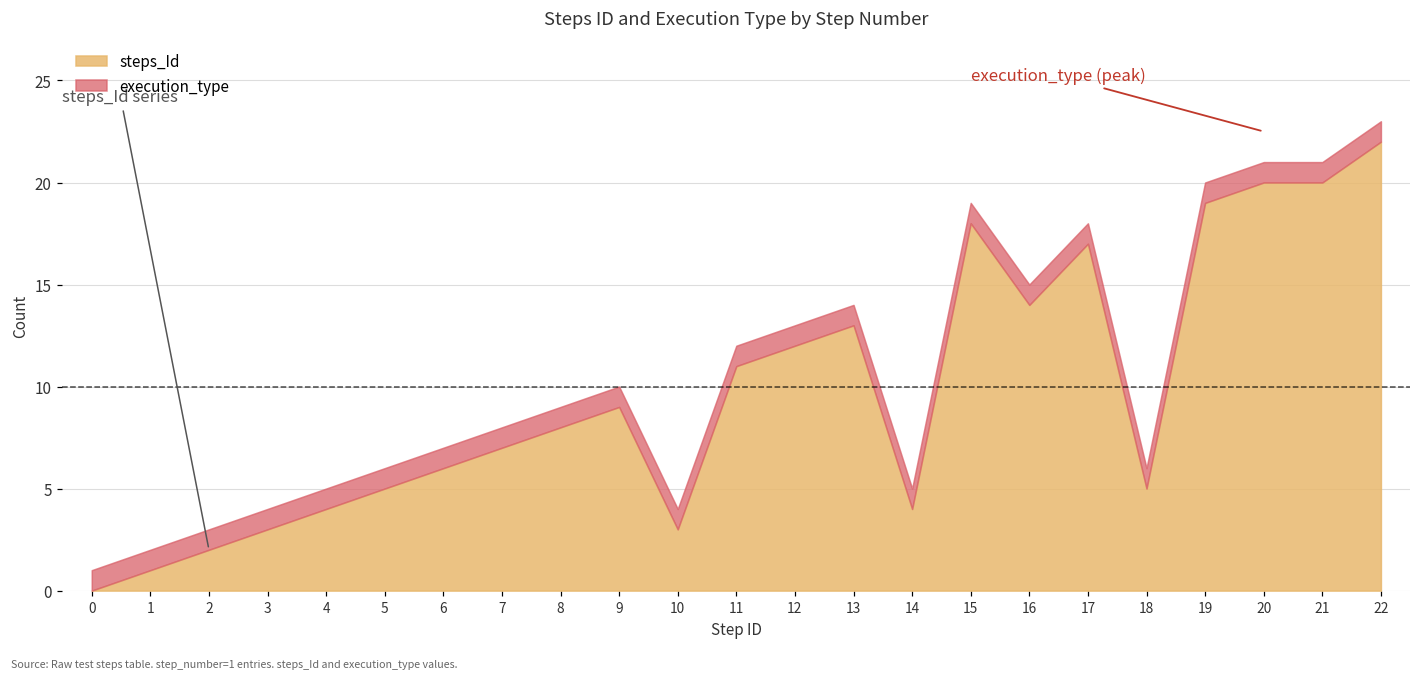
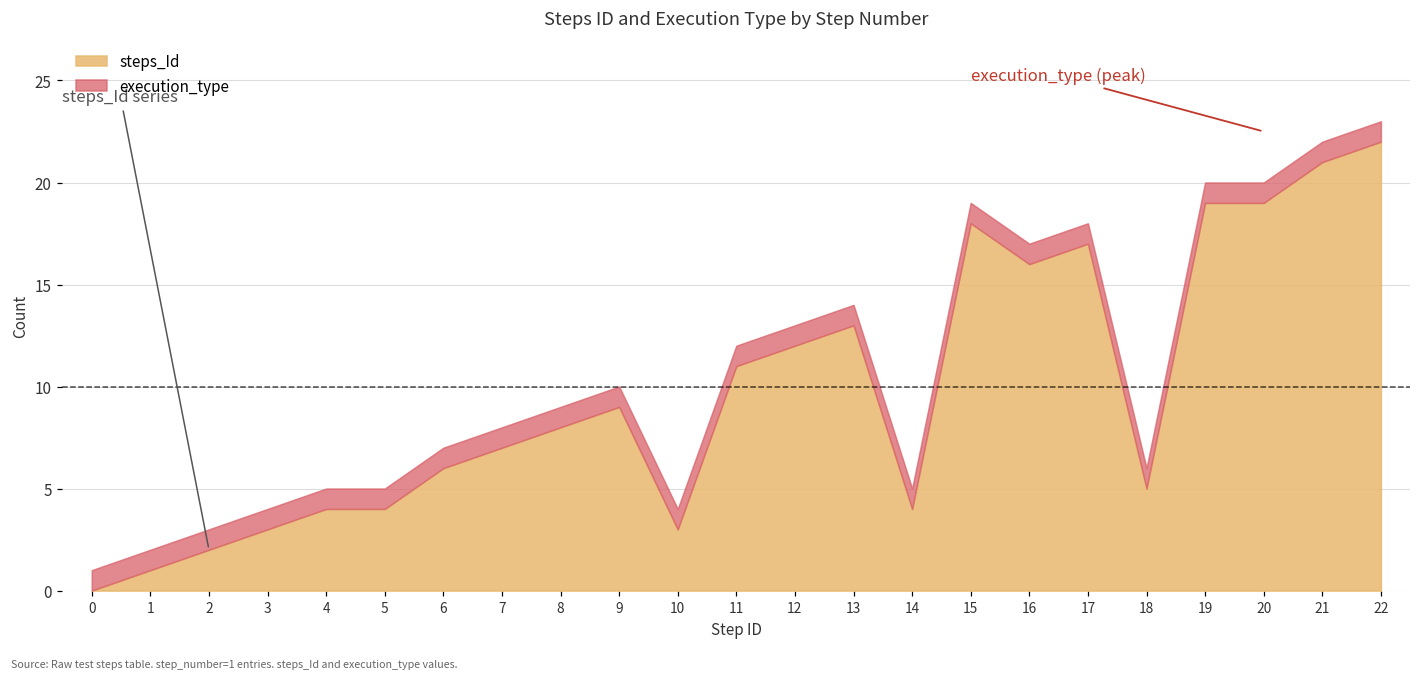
  {
    "steps_Id": {
      "0": 0,
      "1": 1,
      "2": 2,
      "3": 3,
      "4": 4,
-     "5": 5,
+     "5": 4,
      "6": 6,
      "7": 7,
      "8": 8,
      "9": 9,
      "10": 3,
      "11": 11,
      "12": 12,
      "13": 13,
      "14": 4,
      "15": 18,
-     "16": 14,
+     "16": 16,
      "17": 17,
      "18": 5,
      "19": 19,
-     "20": 20,
-     "21": 20,
+     "20": 19,
+     "21": 21,
      "22": 22
    },
    "execution_type": {
      "0": 1,
      "1": 1,
      "2": 1,
      "3": 1,
      "4": 1,
      "5": 1,
      "6": 1,
      "7": 1,
      "8": 1,
      "9": 1,
      "10": 1,
      "11": 1,
      "12": 1,
      "13": 1,
      "14": 1,
      "15": 1,
      "16": 1,
      "17": 1,
      "18": 1,
      "19": 1,
      "20": 1,
      "21": 1,
      "22": 1
    }
  }
